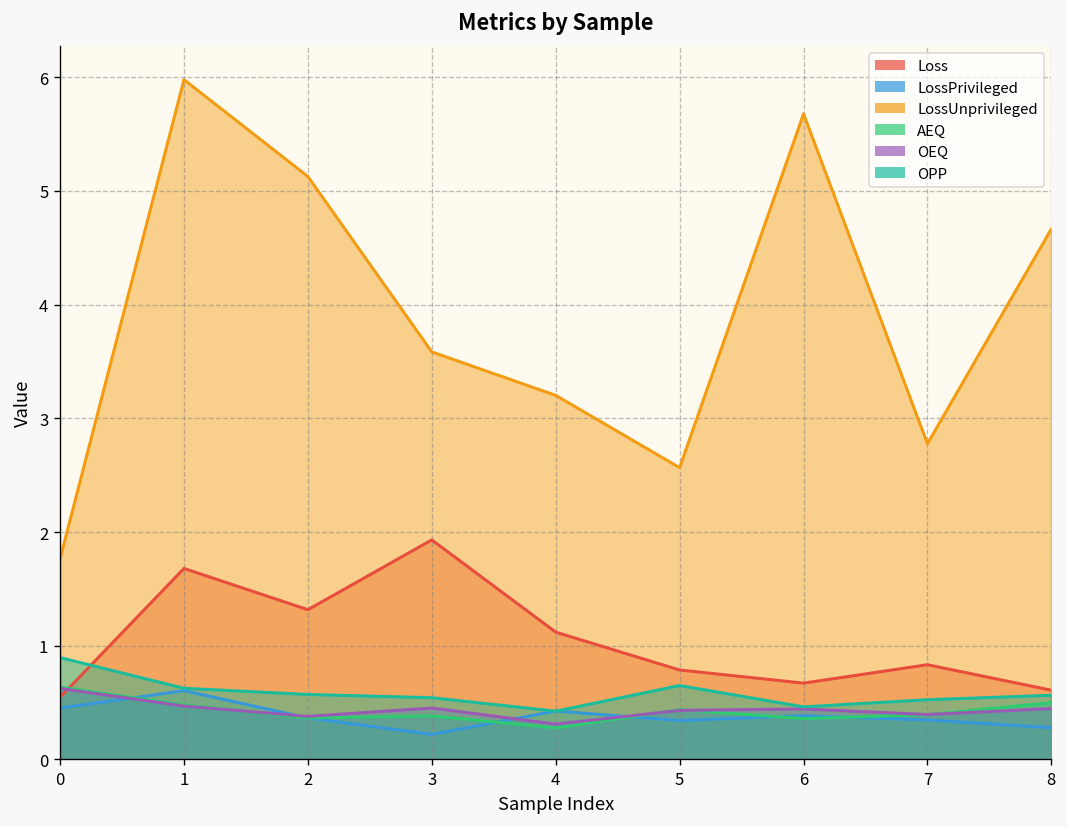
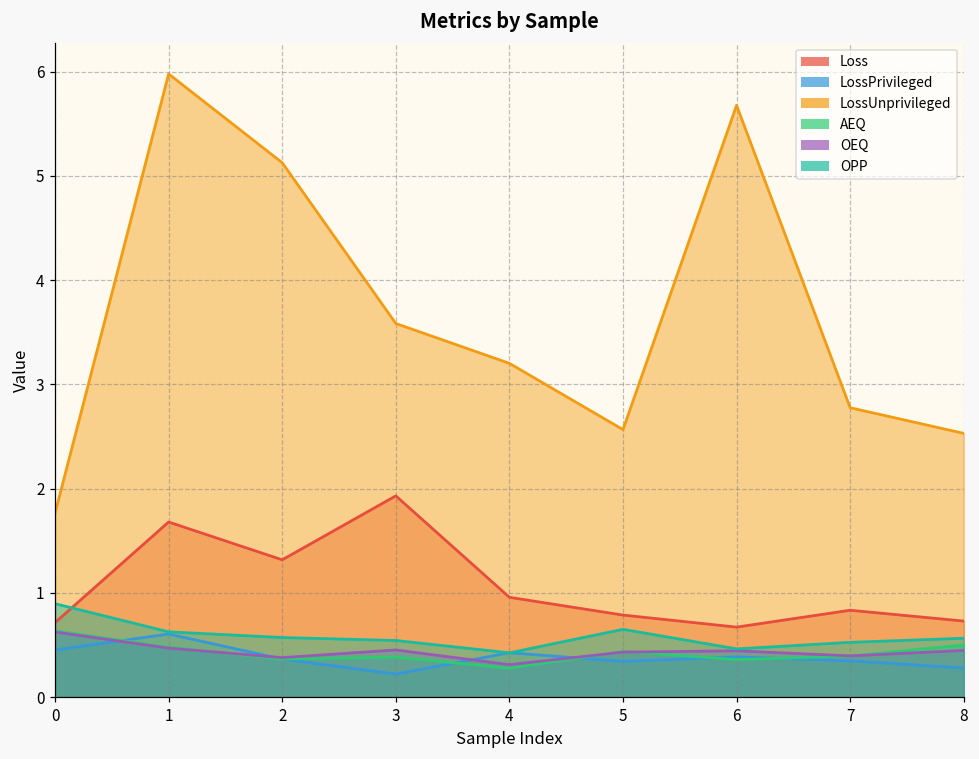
  {
    "Loss": {
-     "0": 0.5,
+     "0": 0.7,
      "1": 1.7,
      "2": 1.3,
      "3": 1.9,
-     "4": 1.1,
+     "4": 1.0,
      "5": 0.8,
      "6": 0.7,
      "7": 0.8,
-     "8": 0.6
+     "8": 0.7
    },
    "LossUnprivileged": {
      "0": 1.8,
      "1": 6.0,
      "2": 5.1,
      "3": 3.6,
      "4": 3.2,
      "5": 2.6,
      "6": 5.7,
      "7": 2.8,
-     "8": 4.7
+     "8": 2.5
    },
    "OEQ": {
      "3": 0.5,
      "4": 0.3,
      "8": 0.4
    }
  }
